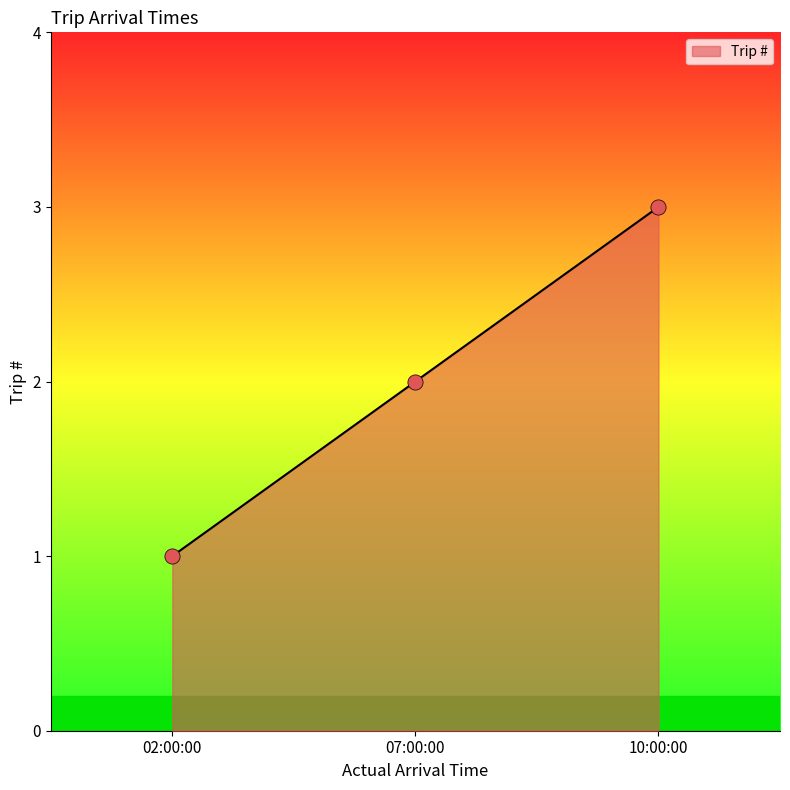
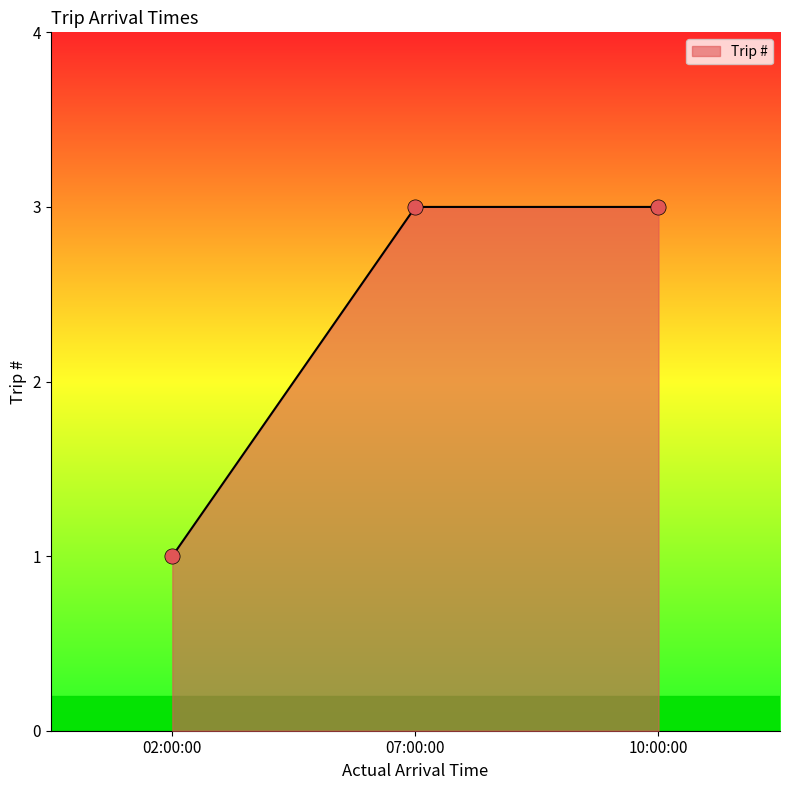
  {
    "02:00:00": 1,
-   "07:00:00": 2,
+   "07:00:00": 3,
    "10:00:00": 3
  }
